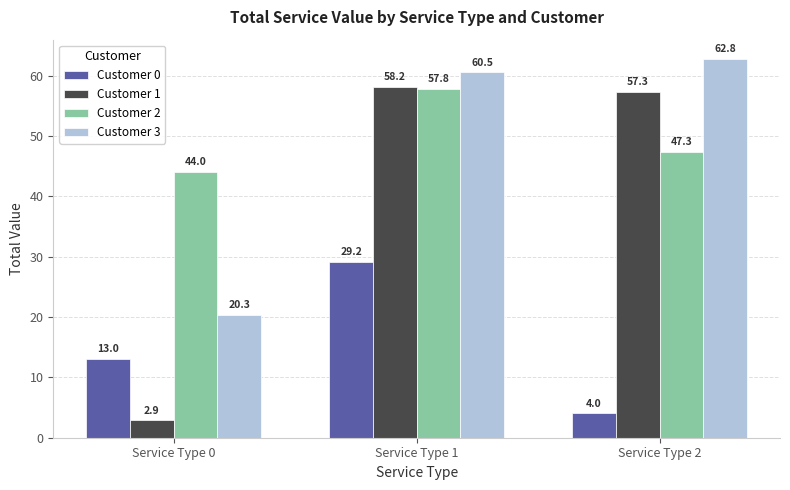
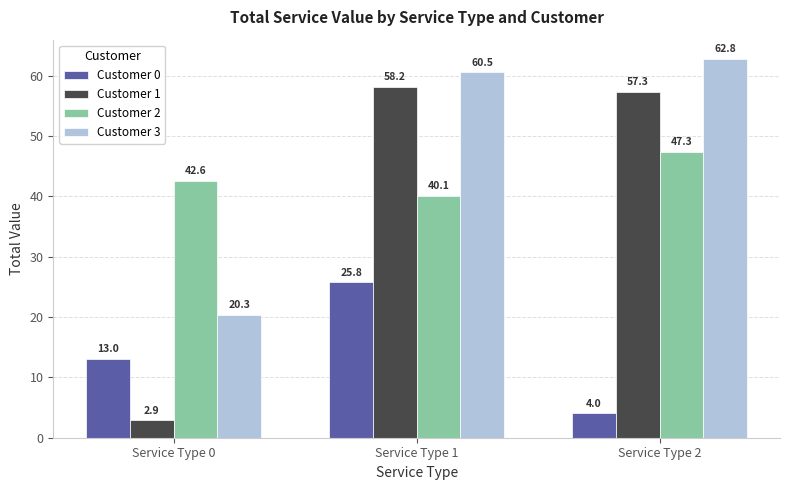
  {
    "Customer 0": {
      "Service Type 0": 13.0,
-     "Service Type 1": 29.2,
+     "Service Type 1": 25.8,
      "Service Type 2": 4.0
    },
    "Customer 1": {
      "Service Type 0": 2.9,
      "Service Type 1": 58.2,
      "Service Type 2": 57.3
    },
    "Customer 2": {
-     "Service Type 0": 44.0,
-     "Service Type 1": 57.8,
+     "Service Type 0": 42.6,
+     "Service Type 1": 40.1,
      "Service Type 2": 47.3
    },
    "Customer 3": {
      "Service Type 0": 20.3,
      "Service Type 1": 60.5,
      "Service Type 2": 62.8
    }
  }
